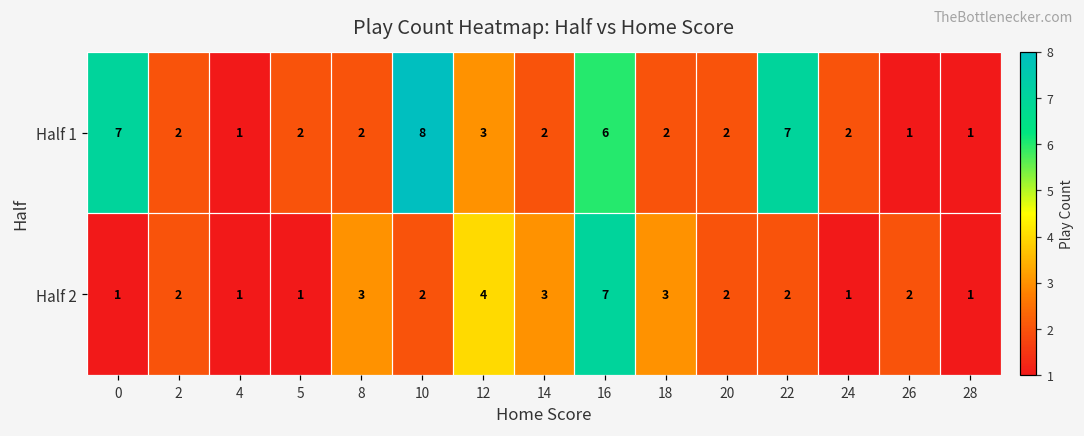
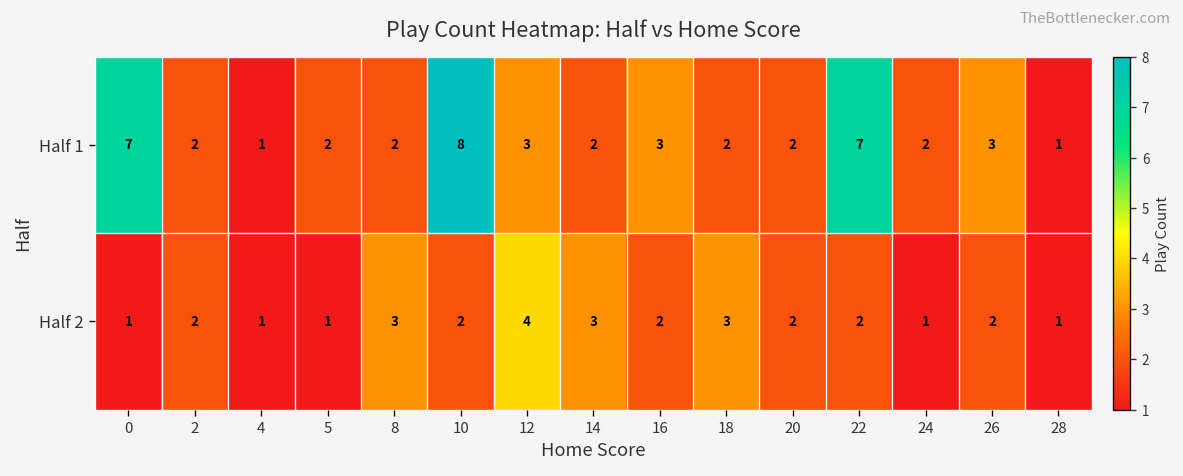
  {
    "Half 1": {
      "0": 7,
      "2": 2,
      "4": 1,
      "5": 2,
      "8": 2,
      "10": 8,
      "12": 3,
      "14": 2,
-     "16": 6,
+     "16": 3,
      "18": 2,
      "20": 2,
      "22": 7,
      "24": 2,
-     "26": 1,
+     "26": 3,
      "28": 1
    },
    "Half 2": {
      "0": 1,
      "2": 2,
      "4": 1,
      "5": 1,
      "8": 3,
      "10": 2,
      "12": 4,
      "14": 3,
-     "16": 7,
+     "16": 2,
      "18": 3,
      "20": 2,
      "22": 2,
      "24": 1,
      "26": 2,
      "28": 1
    }
  }
